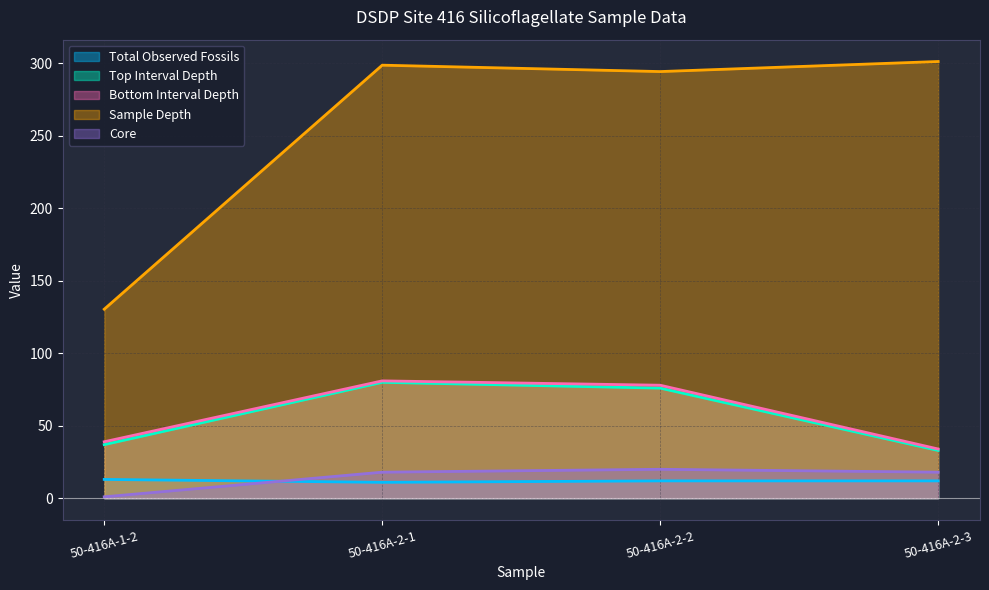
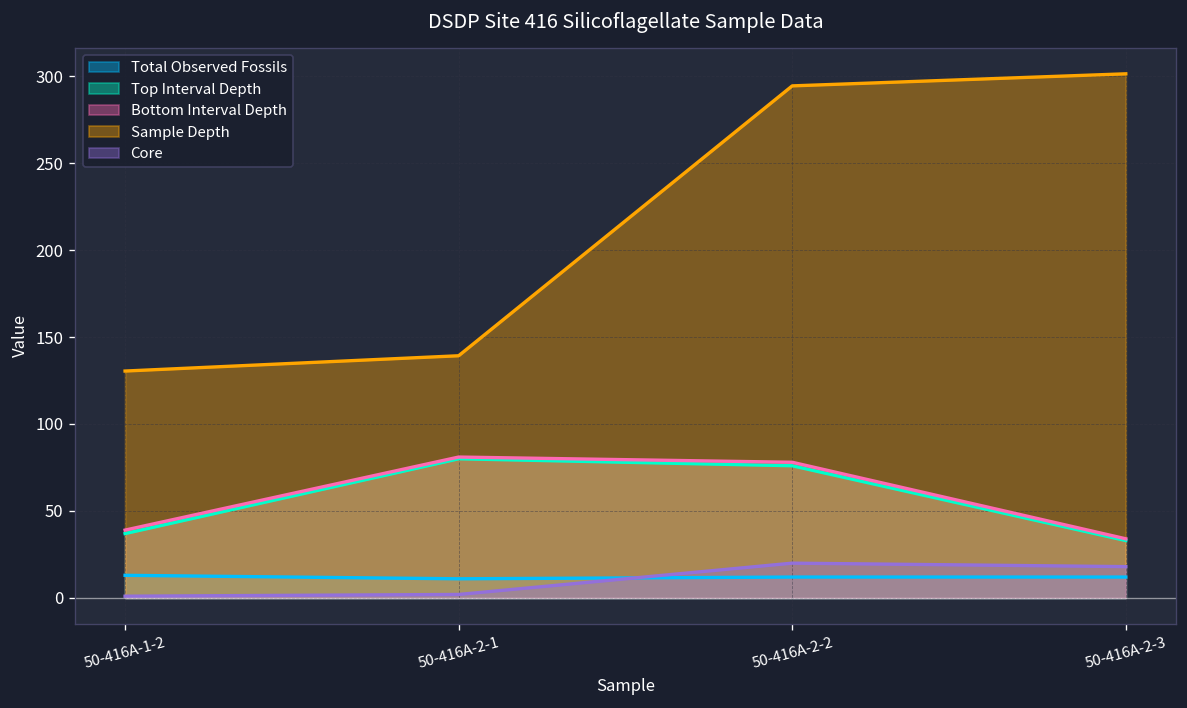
  {
    "Bottom Interval Depth": {
      "50-416A-1-2": 39,
      "50-416A-2-2": 78
    },
    "Sample Depth": {
      "50-416A-1-2": 130,
-     "50-416A-2-1": 299,
+     "50-416A-2-1": 139,
      "50-416A-2-2": 294,
      "50-416A-2-3": 301
    },
    "Core": {
      "50-416A-1-2": 1,
-     "50-416A-2-1": 18,
+     "50-416A-2-1": 2,
      "50-416A-2-2": 20,
      "50-416A-2-3": 18
    }
  }
